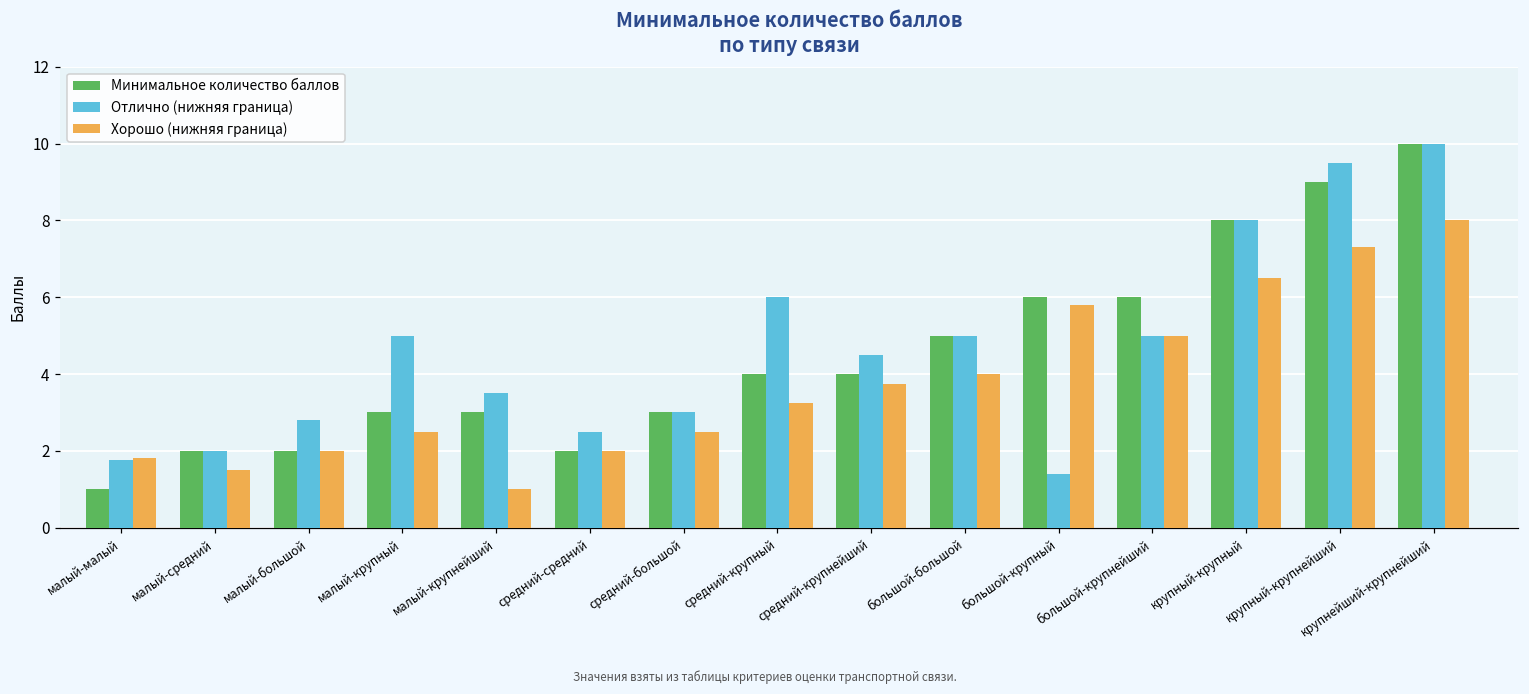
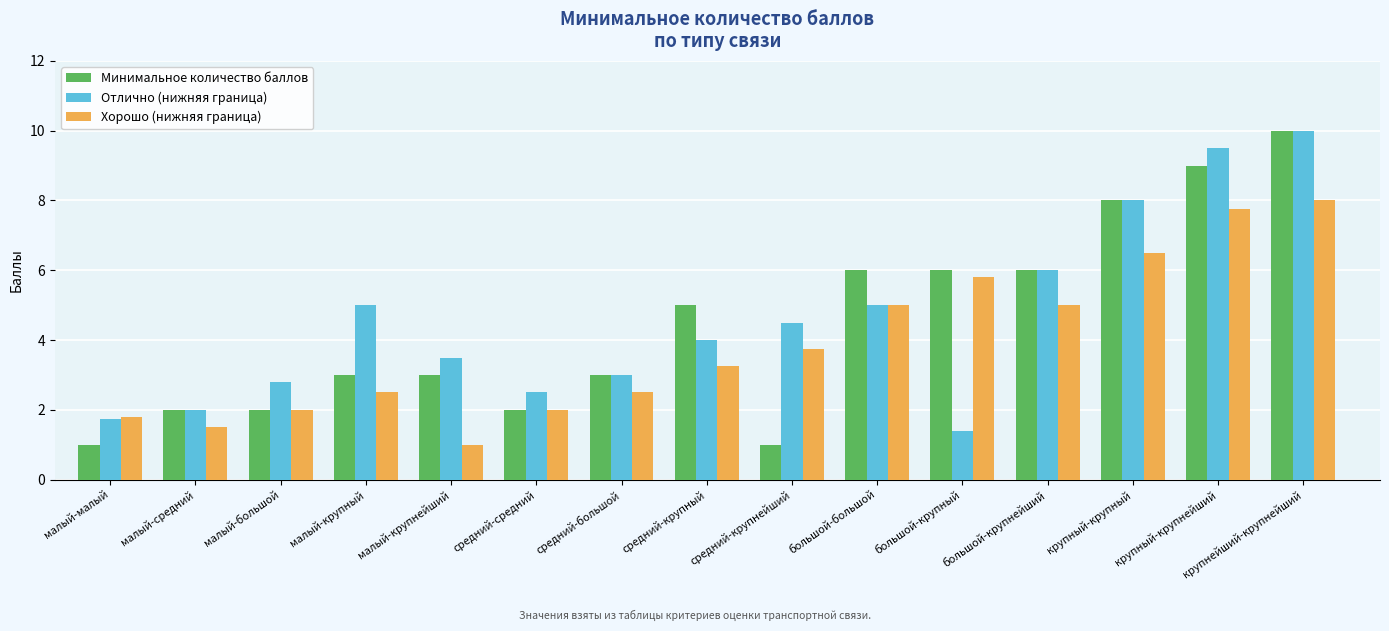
  {
    "Минимальное количество баллов": {
      "малый-малый": 1,
      "малый-средний": 2,
      "малый-большой": 2,
      "малый-крупный": 3,
      "малый-крупнейший": 3,
      "средний-средний": 2,
      "средний-большой": 3,
-     "средний-крупный": 4,
-     "средний-крупнейший": 4,
-     "большой-большой": 5,
+     "средний-крупный": 5,
+     "средний-крупнейший": 1,
+     "большой-большой": 6,
      "большой-крупный": 6,
      "большой-крупнейший": 6,
      "крупный-крупный": 8,
      "крупный-крупнейший": 9,
      "крупнейший-крупнейший": 10
    },
    "Отлично (нижняя граница)": {
      "малый-малый": 1.8,
      "малый-средний": 2,
      "малый-большой": 2.8,
      "малый-крупный": 5,
      "малый-крупнейший": 3.5,
      "средний-средний": 2.5,
      "средний-большой": 3,
-     "средний-крупный": 6,
+     "средний-крупный": 4,
      "средний-крупнейший": 4.5,
      "большой-большой": 5,
      "большой-крупный": 1.4,
-     "большой-крупнейший": 5,
+     "большой-крупнейший": 6,
      "крупный-крупный": 8,
      "крупный-крупнейший": 9.5,
      "крупнейший-крупнейший": 10
    },
    "Хорошо (нижняя граница)": {
      "малый-малый": 1.8,
      "малый-средний": 1.5,
      "малый-большой": 2.0,
      "малый-крупный": 2.5,
      "малый-крупнейший": 1.0,
      "средний-средний": 2.0,
      "средний-большой": 2.5,
      "средний-крупный": 3.3,
      "средний-крупнейший": 3.8,
-     "большой-большой": 4,
+     "большой-большой": 5,
      "большой-крупный": 5.8,
      "большой-крупнейший": 5.0,
      "крупный-крупный": 6.5,
-     "крупный-крупнейший": 7.3,
+     "крупный-крупнейший": 7.8,
      "крупнейший-крупнейший": 8.0
    }
  }
